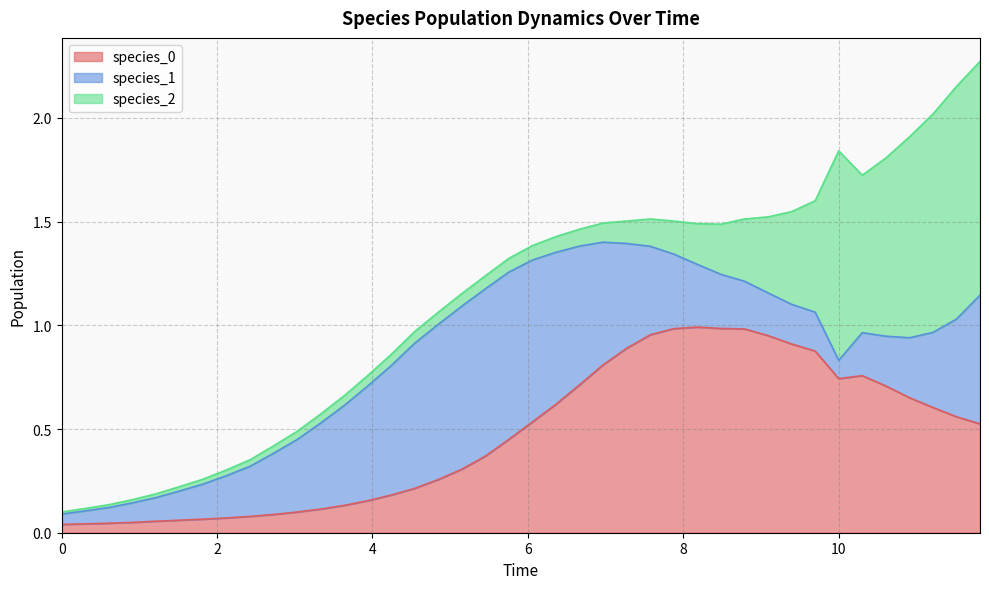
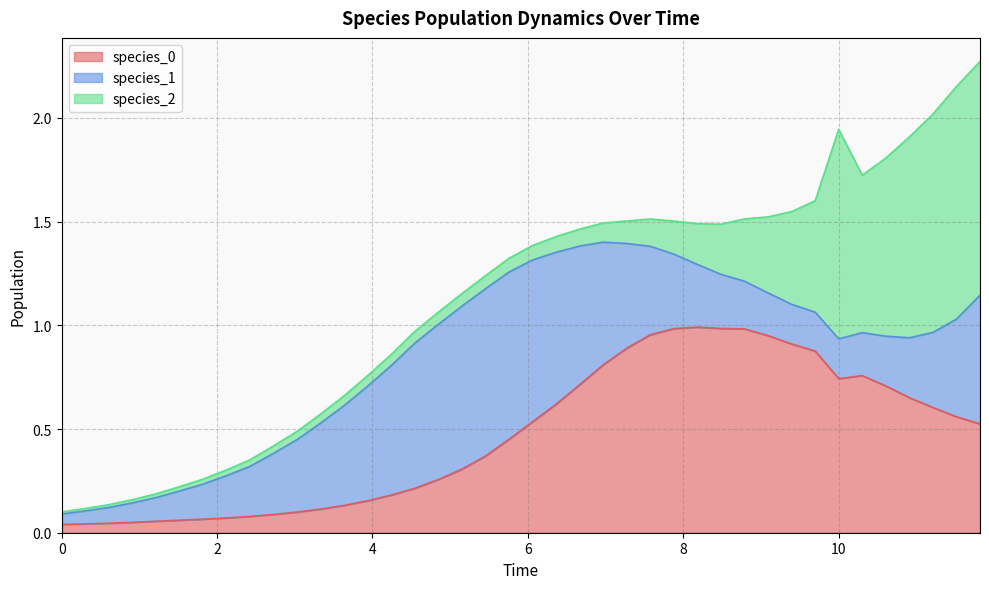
  {
    "species_0": {
      "0": 0.04,
      "10": 0.74
    },
    "species_1": {
-     "10": 0.09
+     "10": 0.19
    },
    "species_2": {
      "10": 1.01
    }
  }
